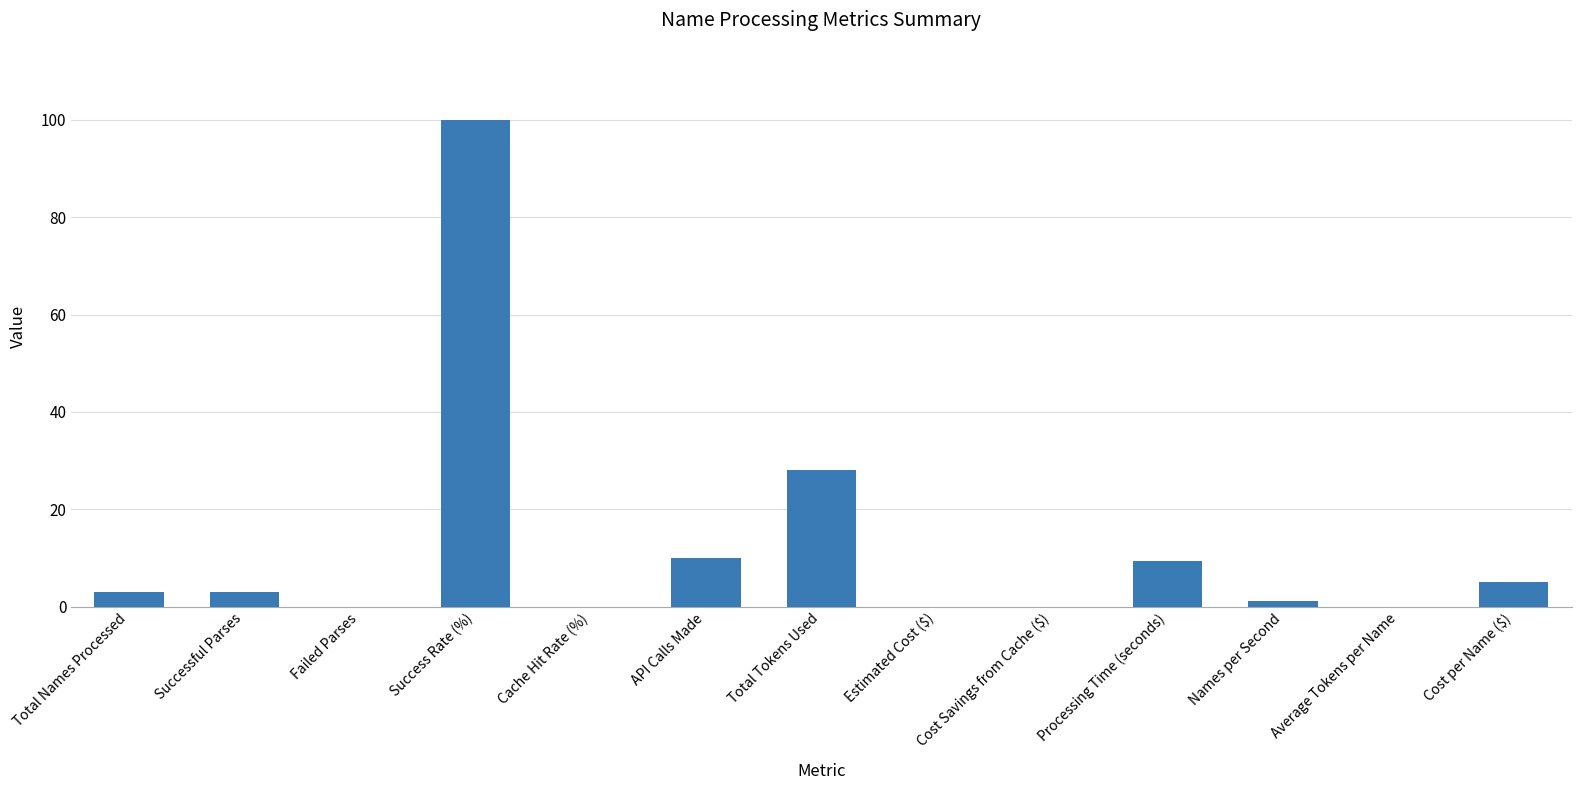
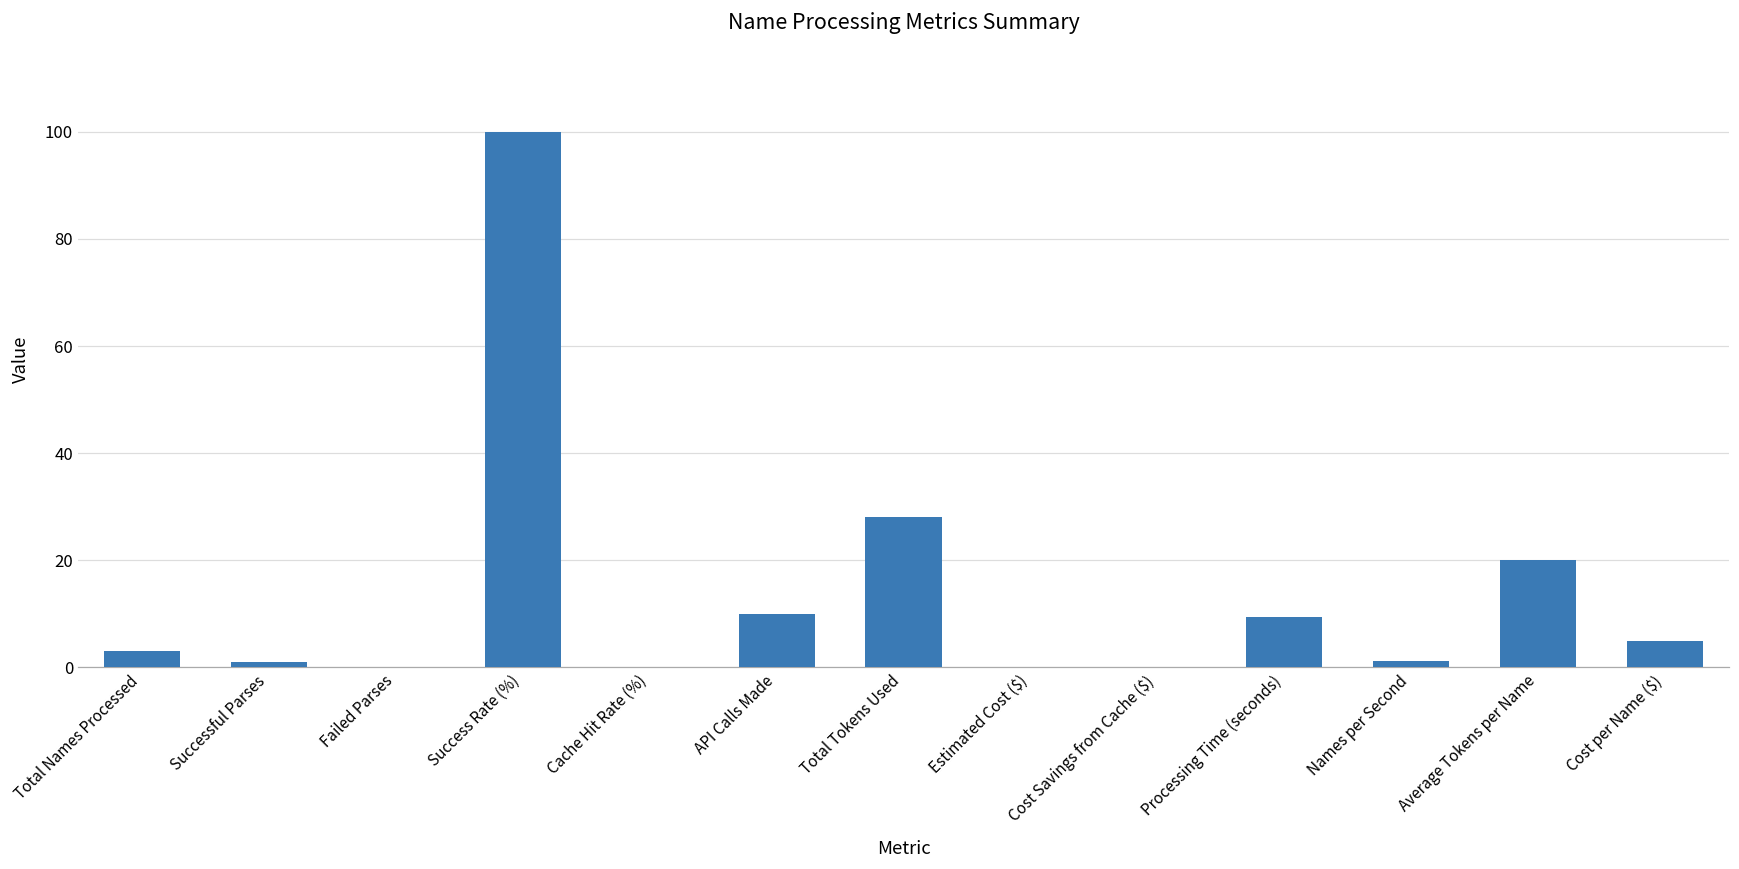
  {
    "Total Names Processed": 3,
-   "Successful Parses": 3,
+   "Successful Parses": 1,
    "Failed Parses": 0,
    "Success Rate (%)": 100,
    "Cache Hit Rate (%)": 0,
    "API Calls Made": 10,
    "Total Tokens Used": 28,
    "Estimated Cost ($)": 0,
    "Cost Savings from Cache ($)": 0,
    "Processing Time (seconds)": 9,
    "Names per Second": 1,
-   "Average Tokens per Name": 0,
+   "Average Tokens per Name": 20,
    "Cost per Name ($)": 5
  }
